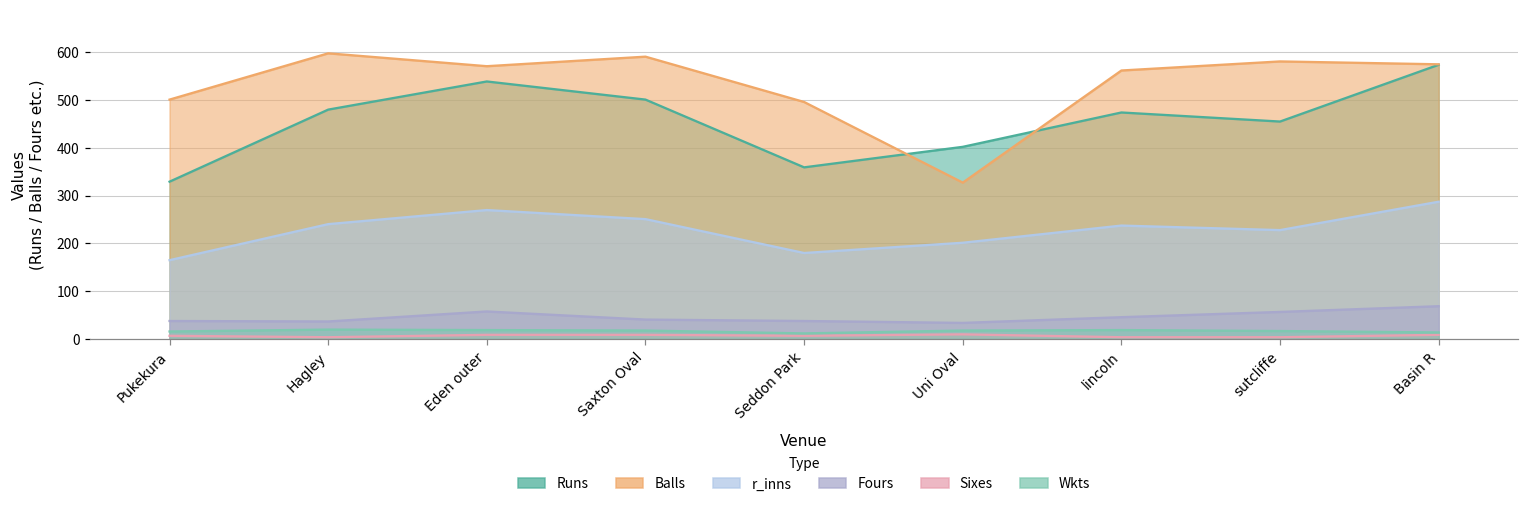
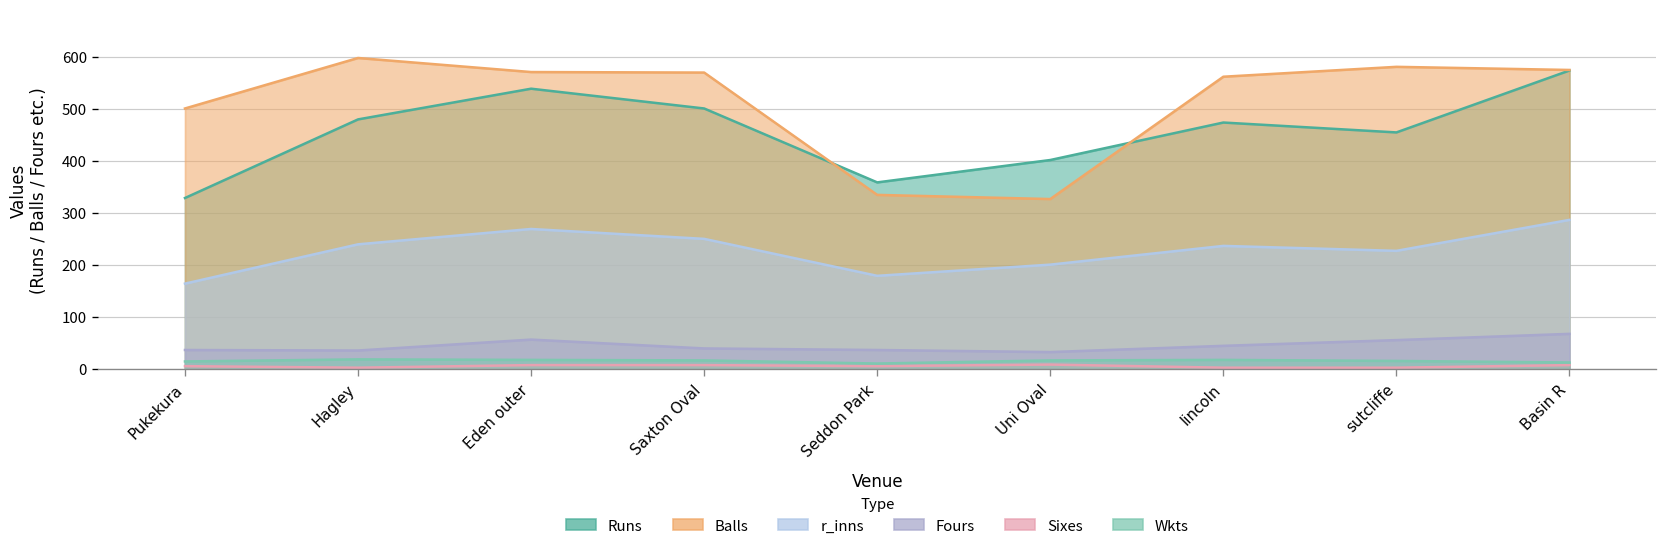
  {
    "Balls": {
      "Pukekura": 500,
      "Hagley": 600,
      "Eden outer": 570,
-     "Saxton Oval": 590,
-     "Seddon Park": 500,
+     "Saxton Oval": 570,
+     "Seddon Park": 340,
      "Uni Oval": 330,
      "lincoln": 560,
      "sutcliffe": 580
    }
  }
